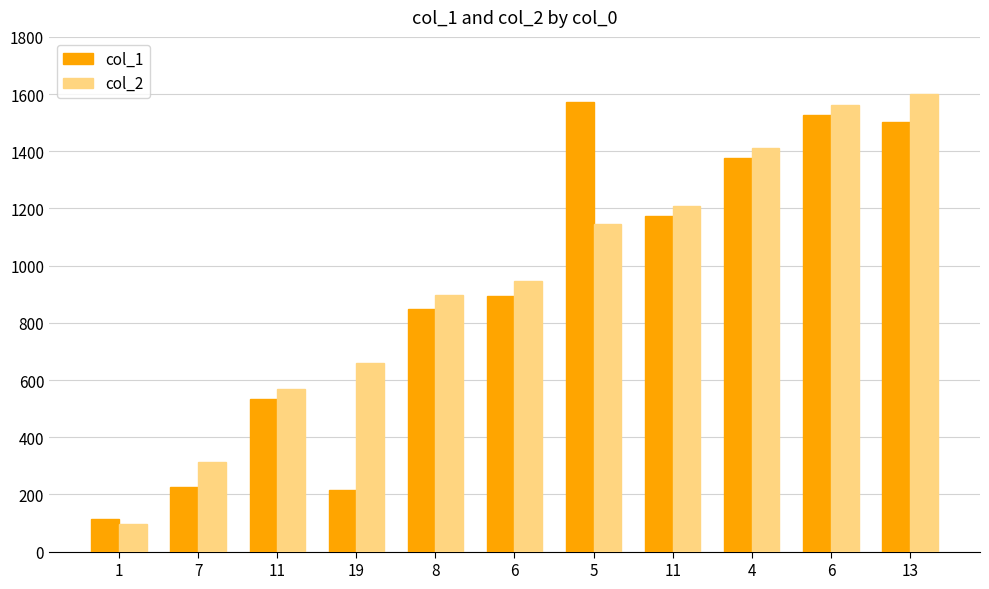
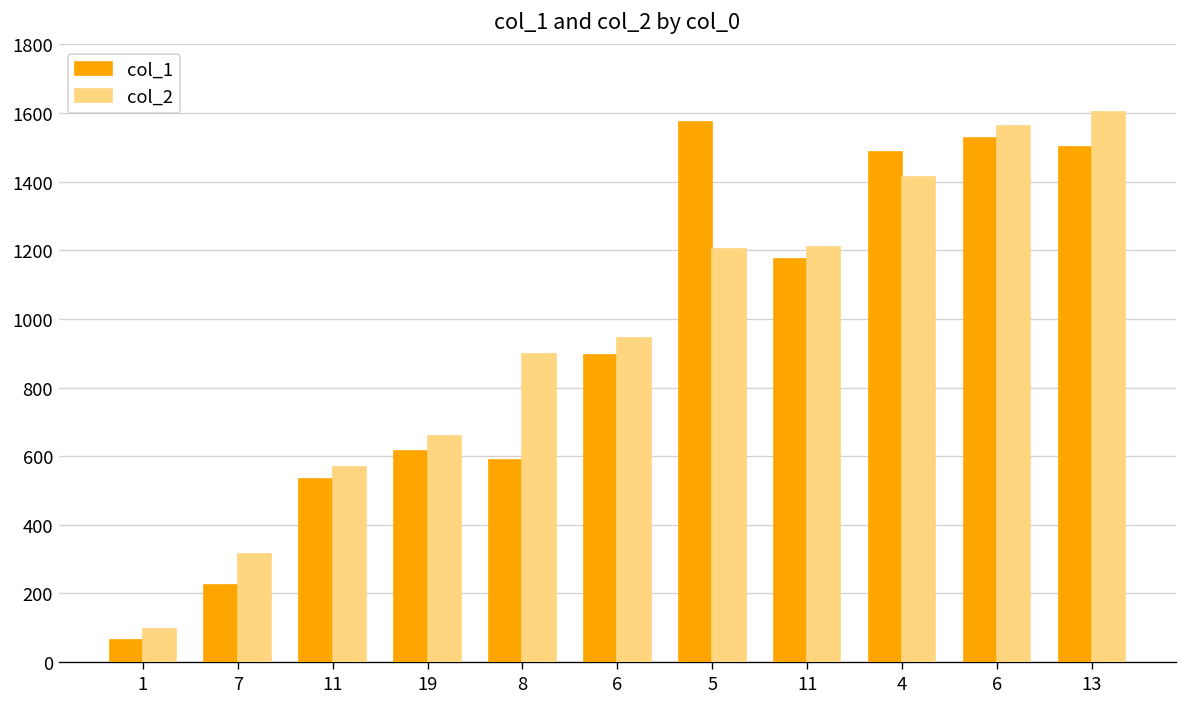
  {
    "col_1": {
-     "1": 120,
+     "1": 60,
      "7": 230,
-     "19": 210,
-     "8": 850,
+     "19": 620,
+     "8": 590,
      "5": 1570,
-     "4": 1380,
+     "4": 1490,
      "13": 1500
    },
    "col_2": {
      "1": 100,
      "7": 320,
      "19": 660,
      "8": 900,
-     "5": 1150,
+     "5": 1210,
      "4": 1410,
      "13": 1600
    }
  }
